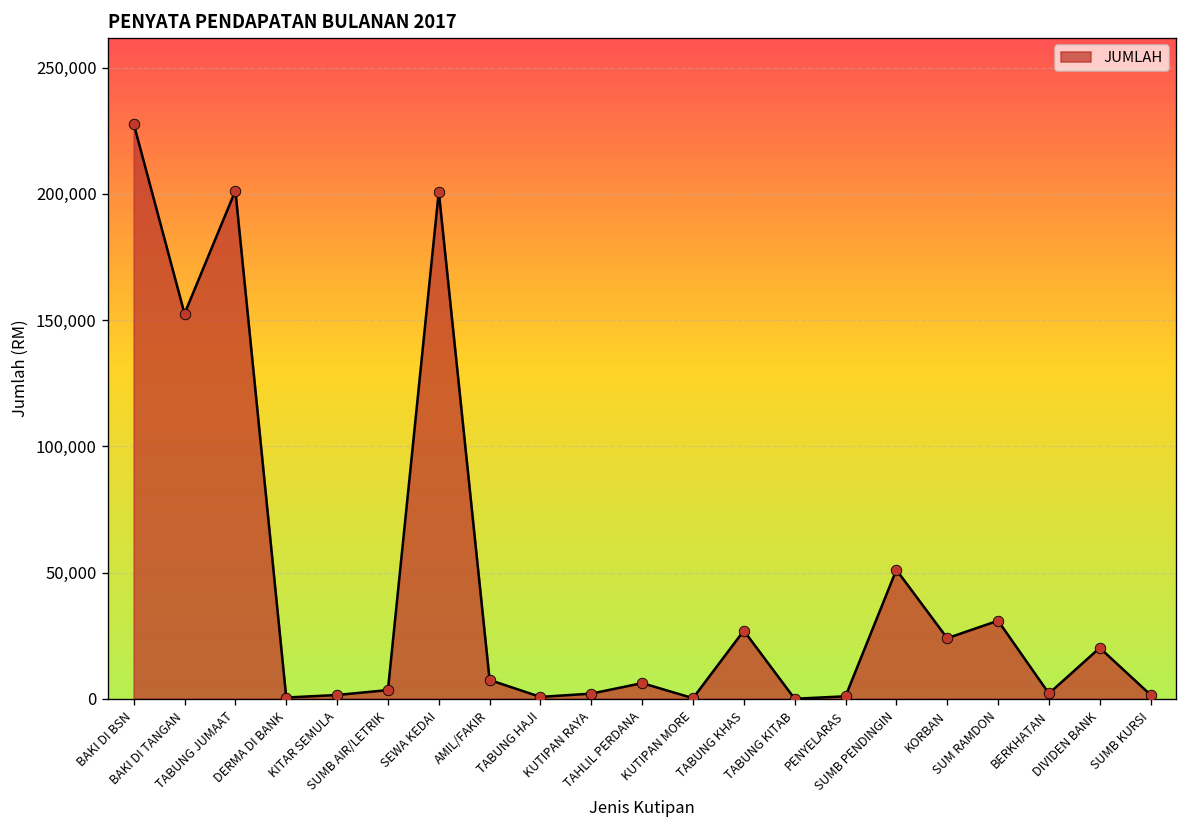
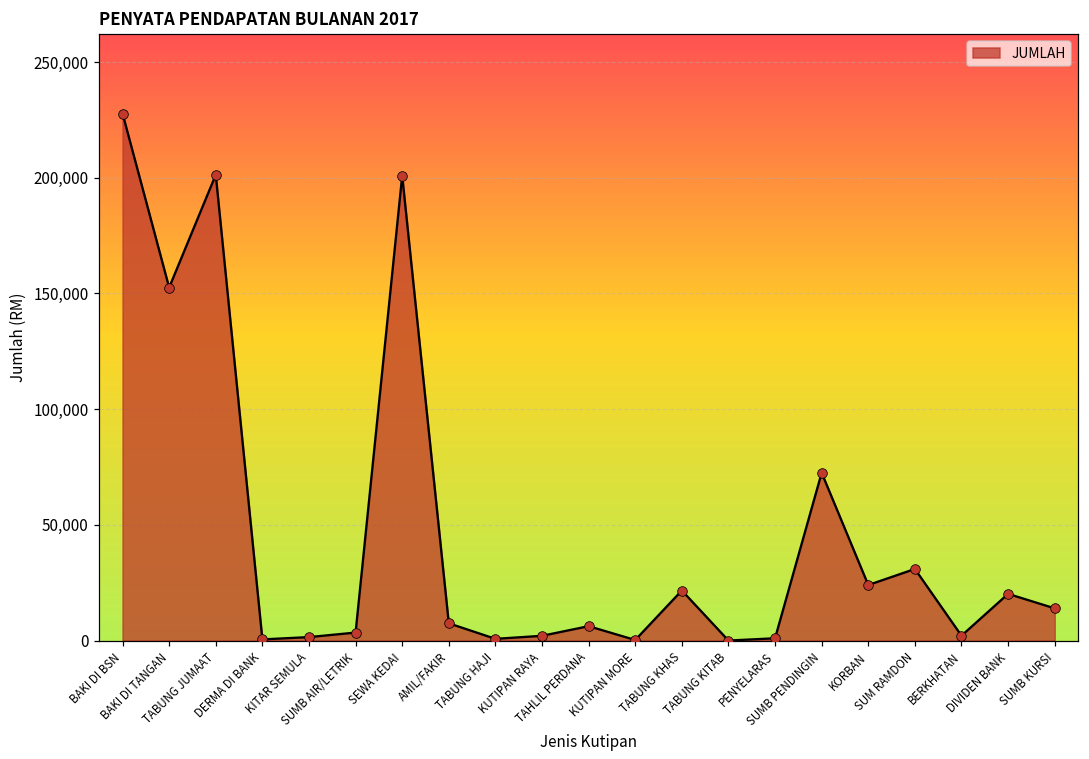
  {
    "BAKI DI BSN": "228,000",
    "BAKI DI TANGAN": "153,000",
    "TABUNG JUMAAT": "201,000",
    "DERMA DI BANK": "0",
    "KITAR SEMULA": "1,000",
    "SUMB AIR/LETRIK": "3,000",
    "SEWA KEDAI": "201,000",
    "AMIL/FAKIR": "7,000",
    "TABUNG HAJI": "1,000",
    "KUTIPAN RAYA": "2,000",
    "TAHLIL PERDANA": "6,000",
    "KUTIPAN MORE": "0",
-   "TABUNG KHAS": "27,000",
+   "TABUNG KHAS": "22,000",
    "TABUNG KITAB": "0",
    "PENYELARAS": "1,000",
-   "SUMB PENDINGIN": "51,000",
+   "SUMB PENDINGIN": "72,000",
    "KORBAN": "24,000",
    "SUM RAMDON": "31,000",
    "BERKHATAN": "2,000",
    "DIVIDEN BANK": "20,000",
-   "SUMB KURSI": "2,000"
+   "SUMB KURSI": "14,000"
  }
